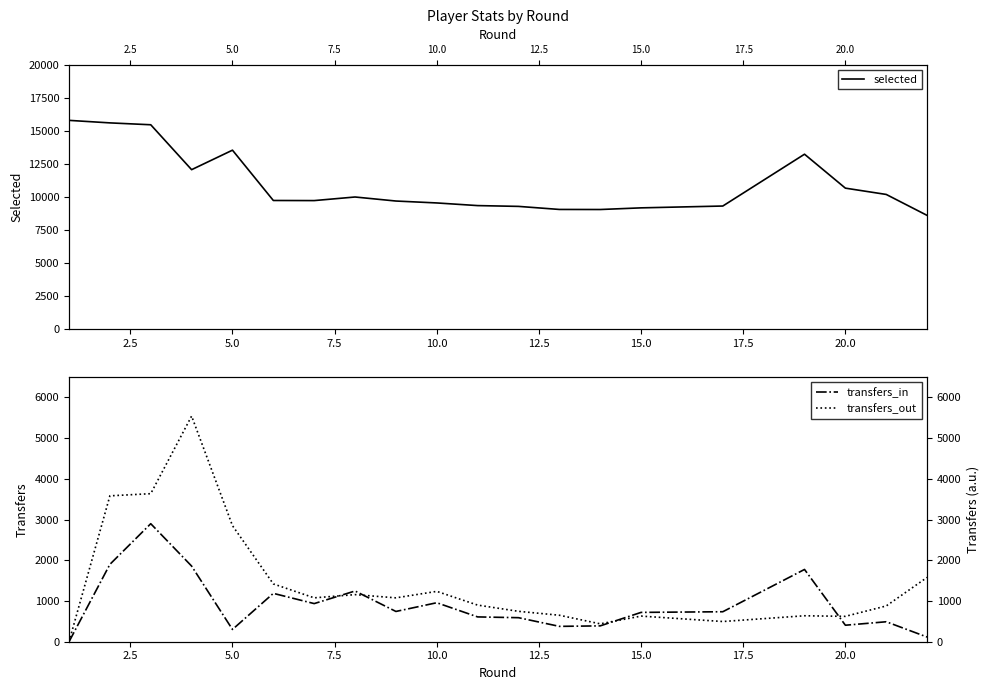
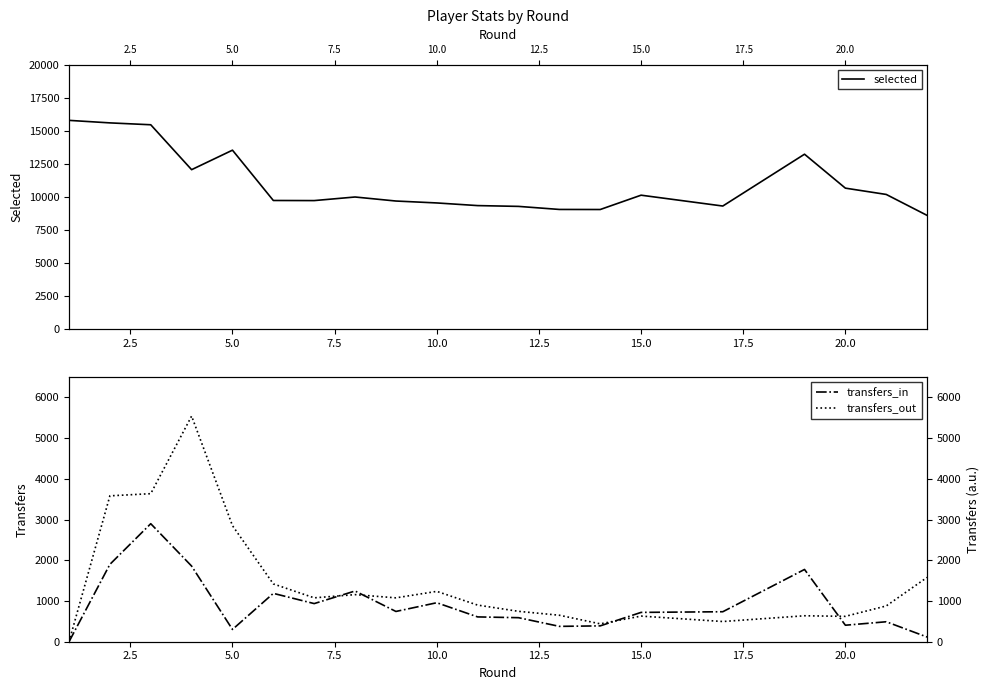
  {
    "Player Stats by Round": {
      "5.0": 13500,
      "10.0": 9600,
-     "15.0": 9200,
+     "15.0": 10100,
      "20.0": 10700
    }
  }
